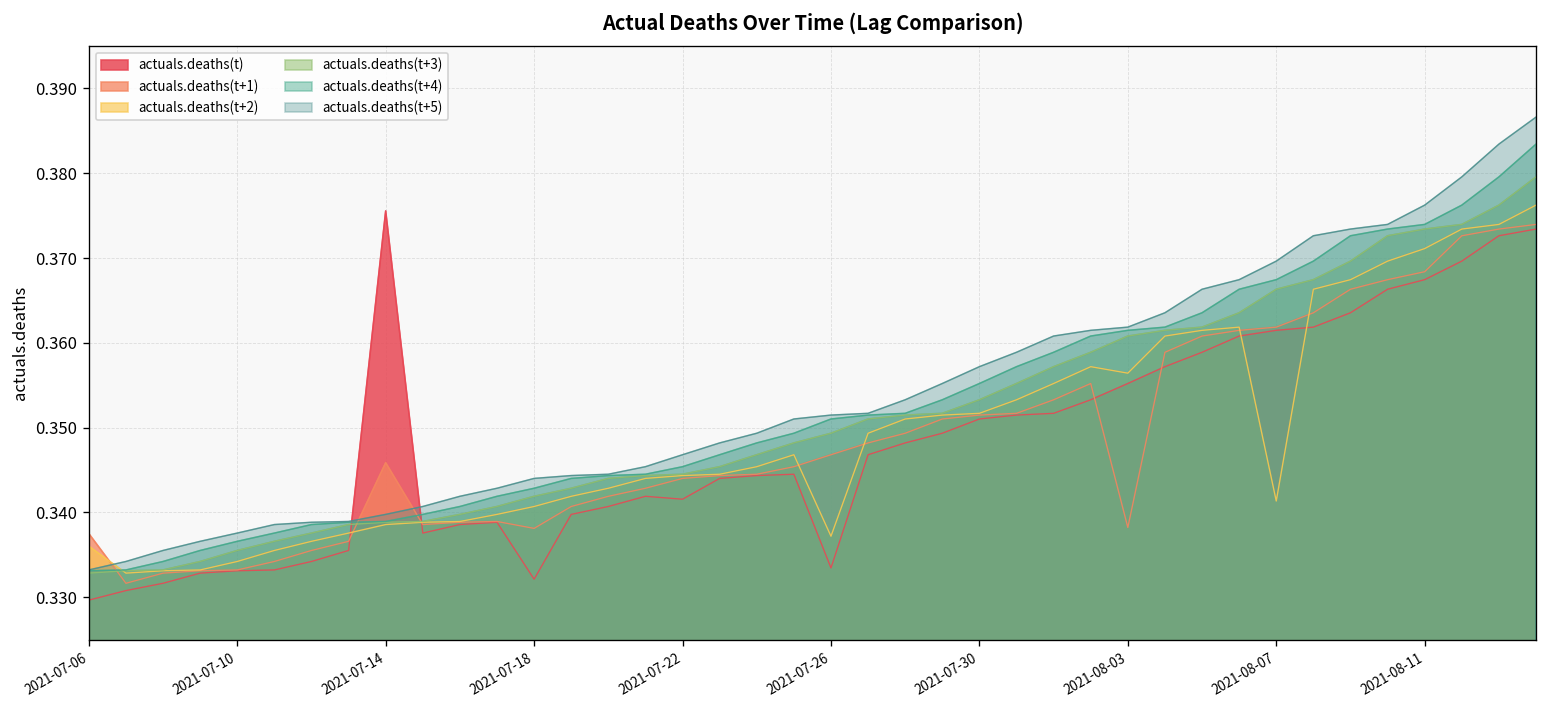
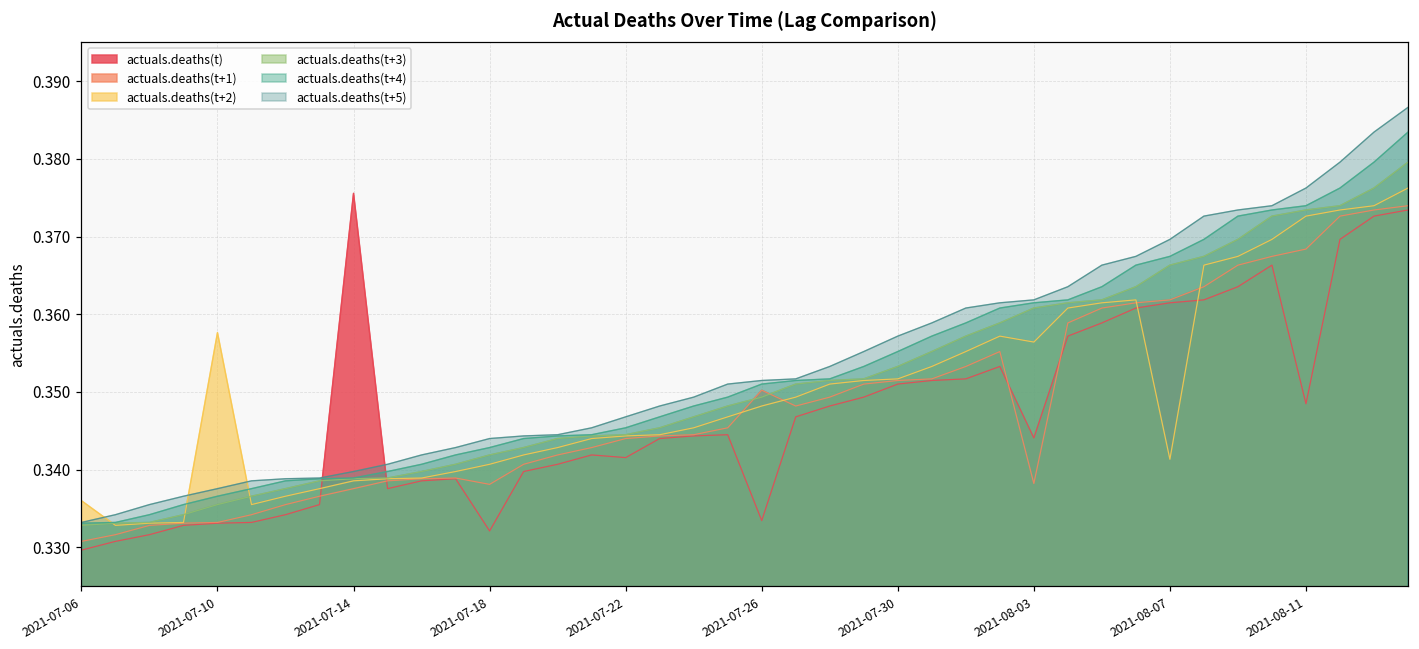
  {
    "actuals.deaths(t)": {
      "2021-07-06": 0.330,
      "2021-07-14": 0.376,
      "2021-07-18": 0.332,
      "2021-07-22": 0.342,
      "2021-07-26": 0.333,
      "2021-07-30": 0.351,
-     "2021-08-03": 0.355,
+     "2021-08-03": 0.344,
      "2021-08-07": 0.361,
-     "2021-08-11": 0.367
+     "2021-08-11": 0.348
    },
    "actuals.deaths(t+1)": {
-     "2021-07-06": 0.337,
-     "2021-07-14": 0.346,
+     "2021-07-06": 0.331,
+     "2021-07-14": 0.338,
      "2021-07-18": 0.338,
-     "2021-07-26": 0.347,
+     "2021-07-26": 0.350,
      "2021-08-03": 0.338,
      "2021-08-07": 0.362,
      "2021-08-11": 0.368
    },
    "actuals.deaths(t+2)": {
      "2021-07-06": 0.336,
-     "2021-07-10": 0.334,
+     "2021-07-10": 0.358,
      "2021-07-18": 0.341,
-     "2021-07-26": 0.337,
+     "2021-07-26": 0.348,
      "2021-08-03": 0.356,
      "2021-08-07": 0.341,
-     "2021-08-11": 0.371
+     "2021-08-11": 0.373
    }
  }
